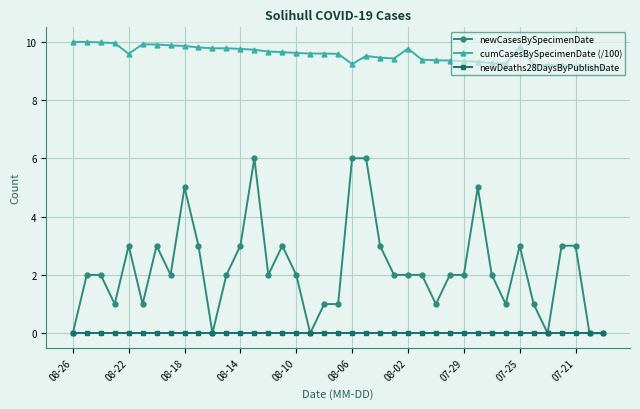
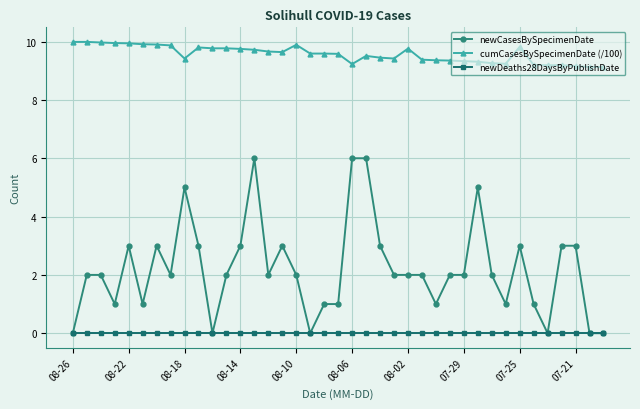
  {
    "cumCasesBySpecimenDate (/100)": {
      "08-26": 10.0,
-     "08-22": 9.6,
-     "08-18": 9.9,
+     "08-22": 9.9,
+     "08-18": 9.4,
      "08-14": 9.8,
-     "08-10": 9.6,
+     "08-10": 9.9,
      "08-06": 9.2,
      "08-02": 9.8
    }
  }
